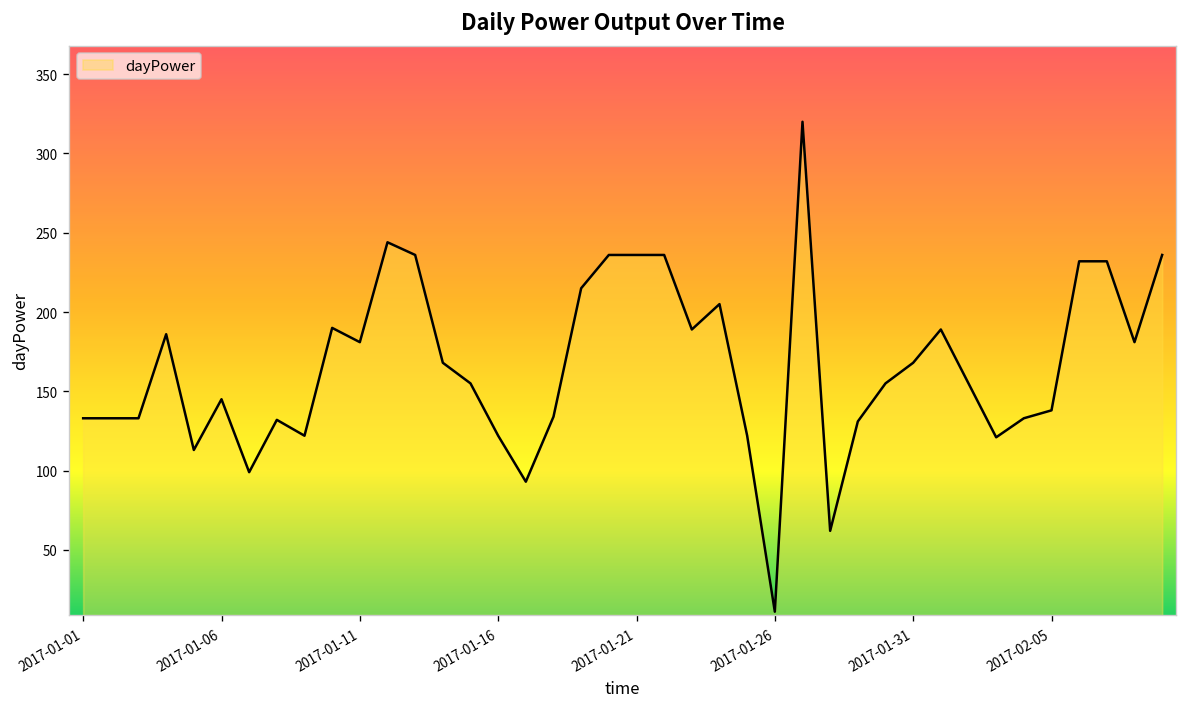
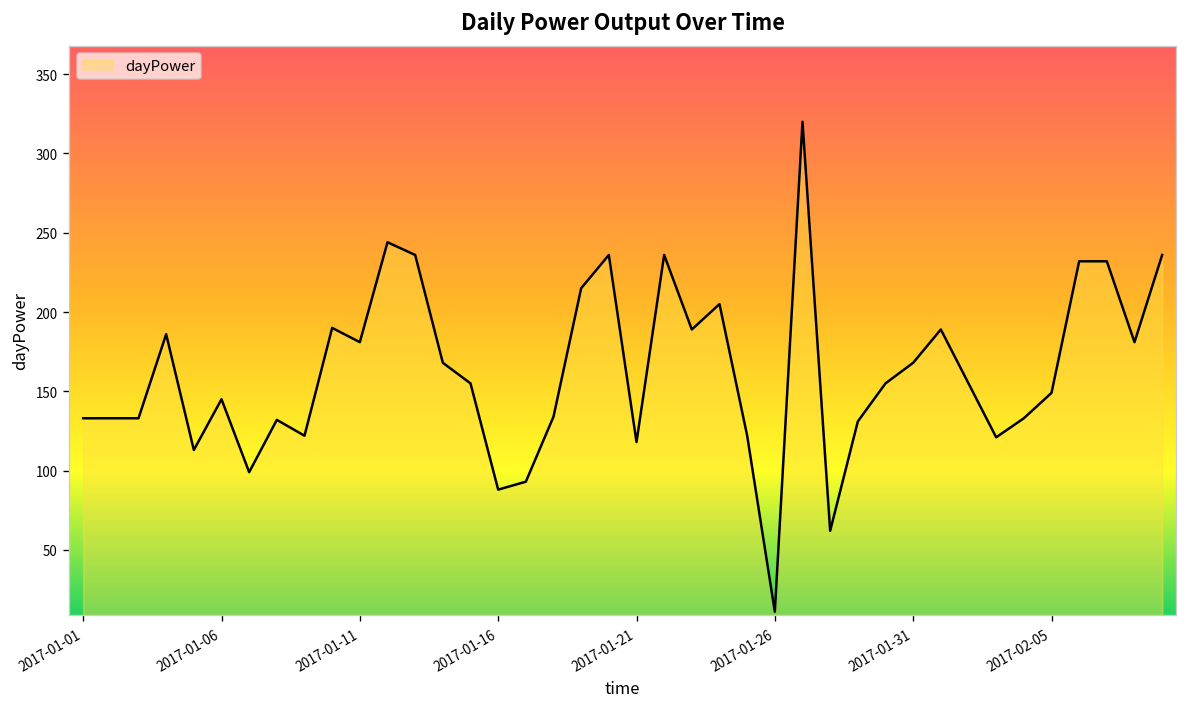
  {
    "2017-01-01": 133,
    "2017-01-06": 145,
    "2017-01-11": 181,
-   "2017-01-16": 122,
-   "2017-01-21": 236,
+   "2017-01-16": 88,
+   "2017-01-21": 118,
    "2017-01-26": 11,
    "2017-01-31": 168,
-   "2017-02-05": 138
+   "2017-02-05": 149
  }
